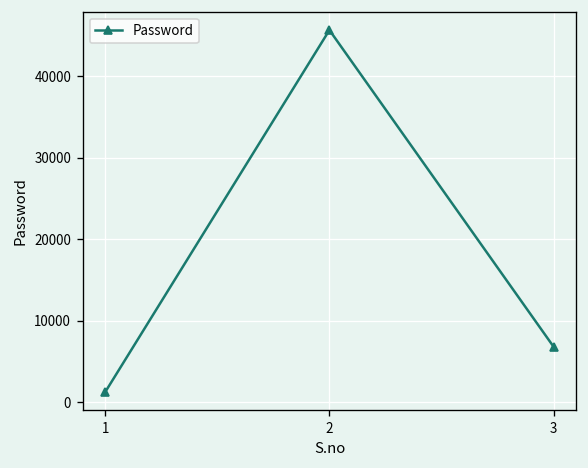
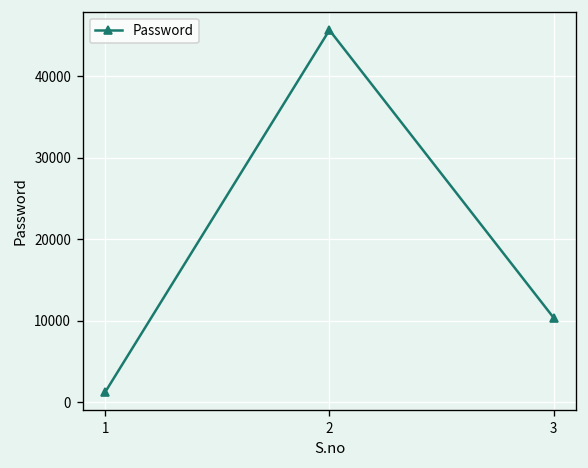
  {
    "1": 1000,
    "2": 46000,
-   "3": 7000
+   "3": 10000
  }
